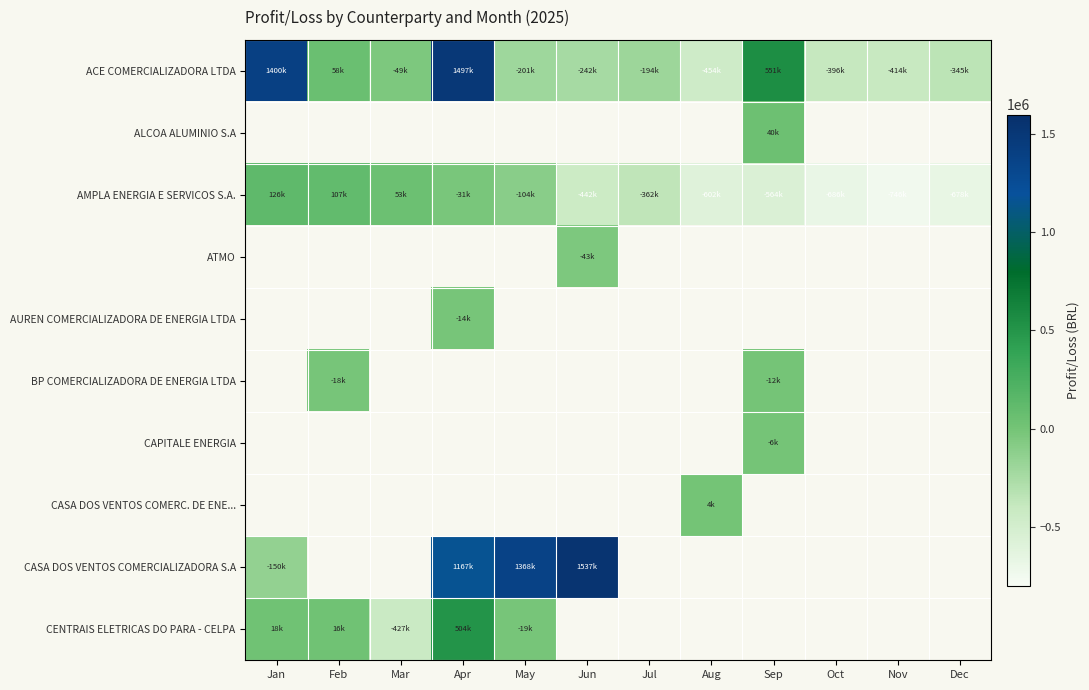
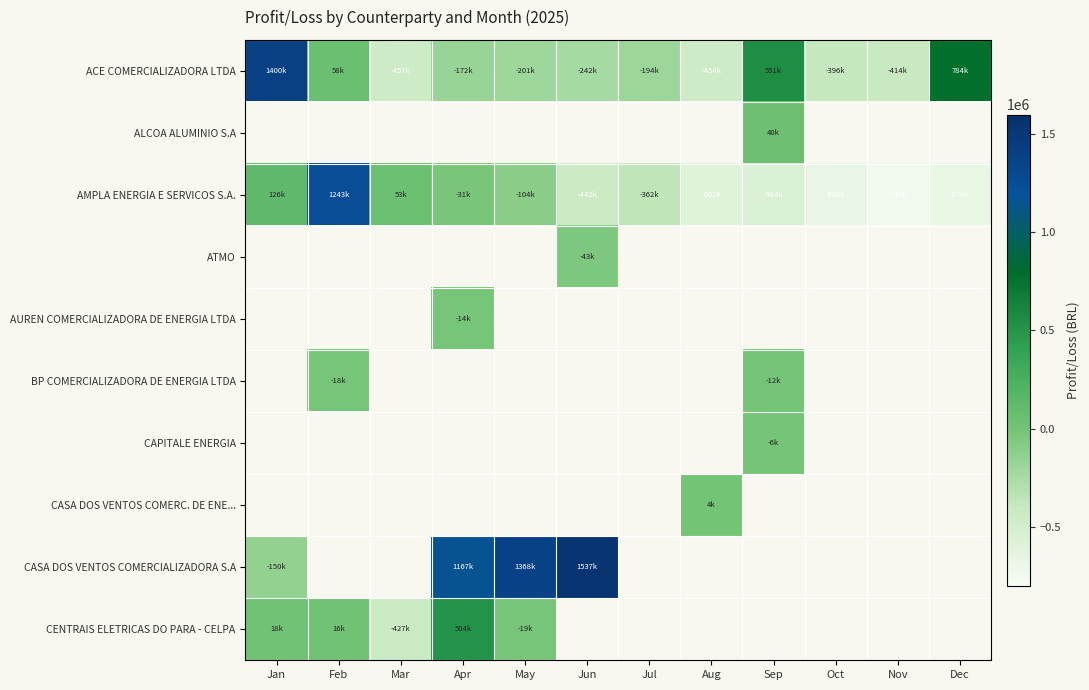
  {
    "ACE COMERCIALIZADORA LTDA": {
      "Jan": "1400k",
      "Feb": "58k",
-     "Mar": "-49k",
-     "Apr": "1497k",
+     "Mar": "-457k",
+     "Apr": "-172k",
      "May": "-201k",
      "Jun": "-242k",
      "Jul": "-194k",
      "Aug": "-454k",
      "Sep": "551k",
      "Oct": "-396k",
      "Nov": "-414k",
-     "Dec": "-345k"
+     "Dec": "784k"
    },
    "ALCOA ALUMINIO S.A": {
      "Sep": "40k"
    },
    "AMPLA ENERGIA E SERVICOS S.A.": {
      "Jan": "126k",
-     "Feb": "107k",
+     "Feb": "1243k",
      "Mar": "53k",
      "Apr": "-31k",
      "May": "-104k",
      "Jun": "-442k",
      "Jul": "-362k"
    },
    "ATMO": {
      "Jun": "-43k"
    },
    "AUREN COMERCIALIZADORA DE ENERGIA LTDA": {
      "Apr": "-14k"
    },
    "BP COMERCIALIZADORA DE ENERGIA LTDA": {
      "Feb": "-18k",
      "Sep": "-12k"
    },
    "CAPITALE ENERGIA": {
      "Sep": "-6k"
    },
    "CASA DOS VENTOS COMERC. DE ENE...": {
      "Aug": "4k"
    },
    "CASA DOS VENTOS COMERCIALIZADORA S.A": {
      "Jan": "-150k",
      "Apr": "1167k",
      "May": "1368k",
      "Jun": "1537k"
    },
    "CENTRAIS ELETRICAS DO PARA - CELPA": {
      "Jan": "18k",
      "Feb": "16k",
      "Mar": "-427k",
      "Apr": "504k",
      "May": "-19k"
    }
  }
